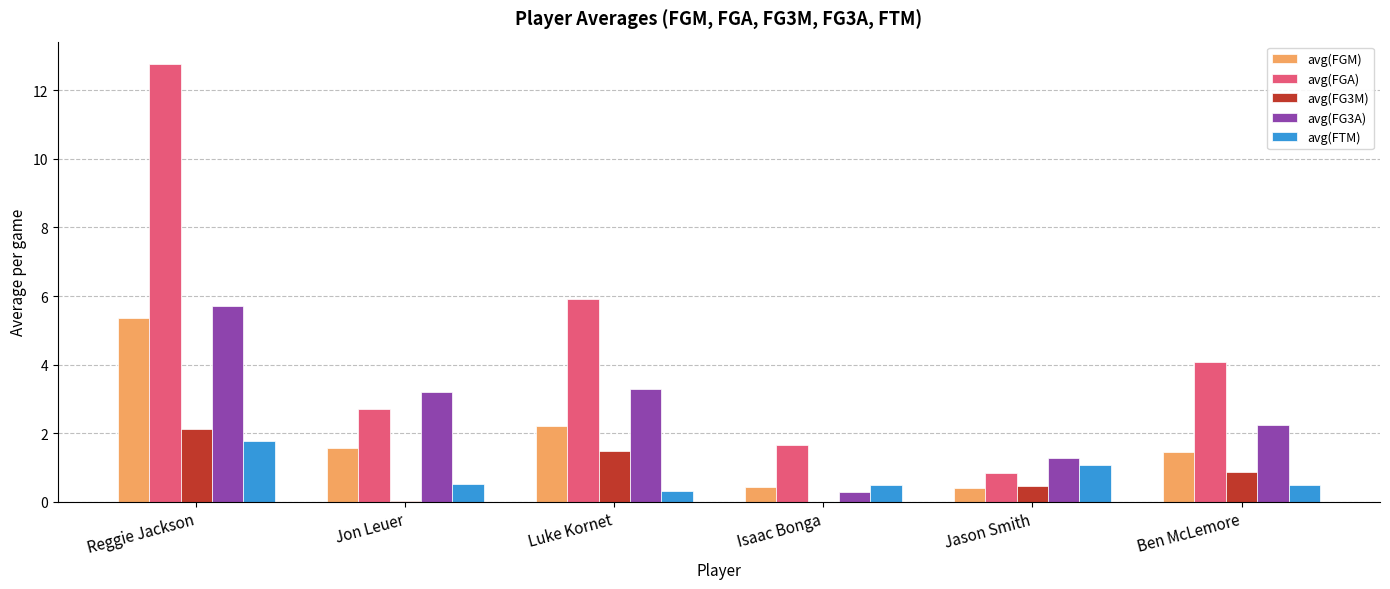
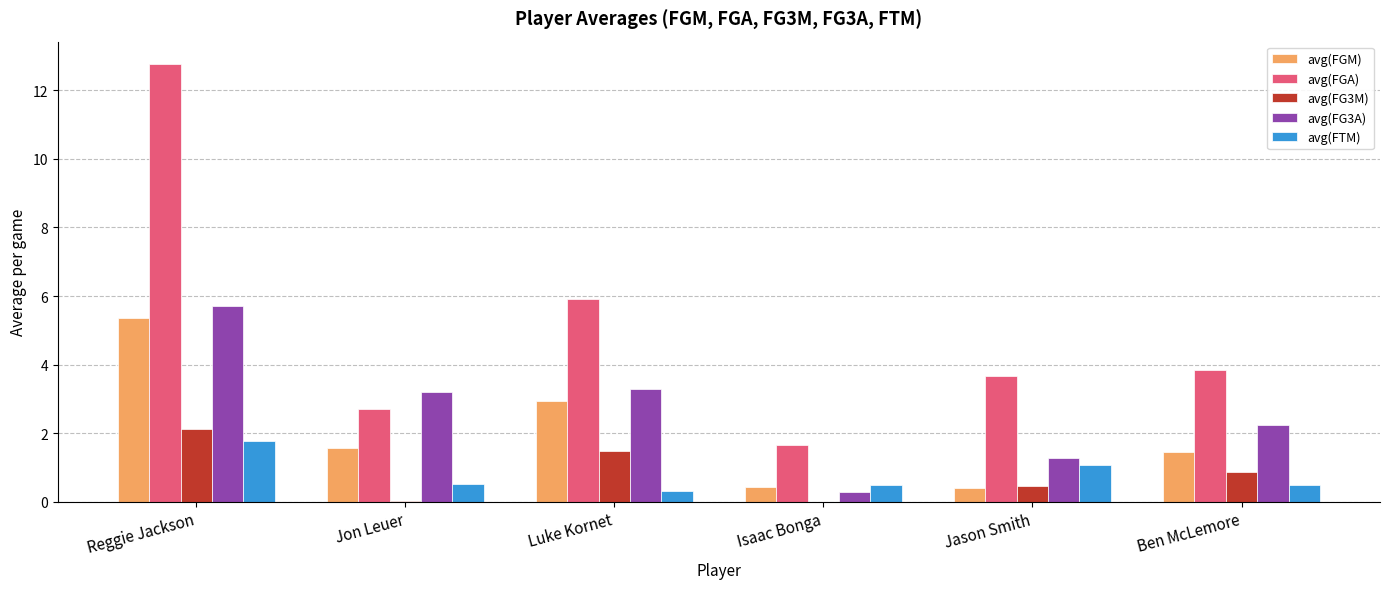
  {
    "avg(FGM)": {
      "Reggie Jackson": 5.4,
      "Jon Leuer": 1.6,
-     "Luke Kornet": 2.2,
+     "Luke Kornet": 2.9,
      "Isaac Bonga": 0.4,
      "Jason Smith": 0.4,
      "Ben McLemore": 1.5
    },
    "avg(FGA)": {
      "Reggie Jackson": 12.8,
      "Jon Leuer": 2.7,
      "Luke Kornet": 5.9,
      "Isaac Bonga": 1.7,
-     "Jason Smith": 0.8,
-     "Ben McLemore": 4.1
+     "Jason Smith": 3.7,
+     "Ben McLemore": 3.8
    },
    "avg(FG3M)": {
      "Reggie Jackson": 2.1,
      "Luke Kornet": 1.5,
      "Isaac Bonga": 0.0,
      "Jason Smith": 0.5,
      "Ben McLemore": 0.9
    },
    "avg(FG3A)": {
      "Reggie Jackson": 5.7,
      "Jon Leuer": 3.2,
      "Luke Kornet": 3.3,
      "Isaac Bonga": 0.3,
      "Jason Smith": 1.3,
      "Ben McLemore": 2.3
    },
    "avg(FTM)": {
      "Reggie Jackson": 1.8,
      "Jon Leuer": 0.5,
      "Luke Kornet": 0.3,
      "Isaac Bonga": 0.5,
      "Jason Smith": 1.1,
      "Ben McLemore": 0.5
    }
  }
